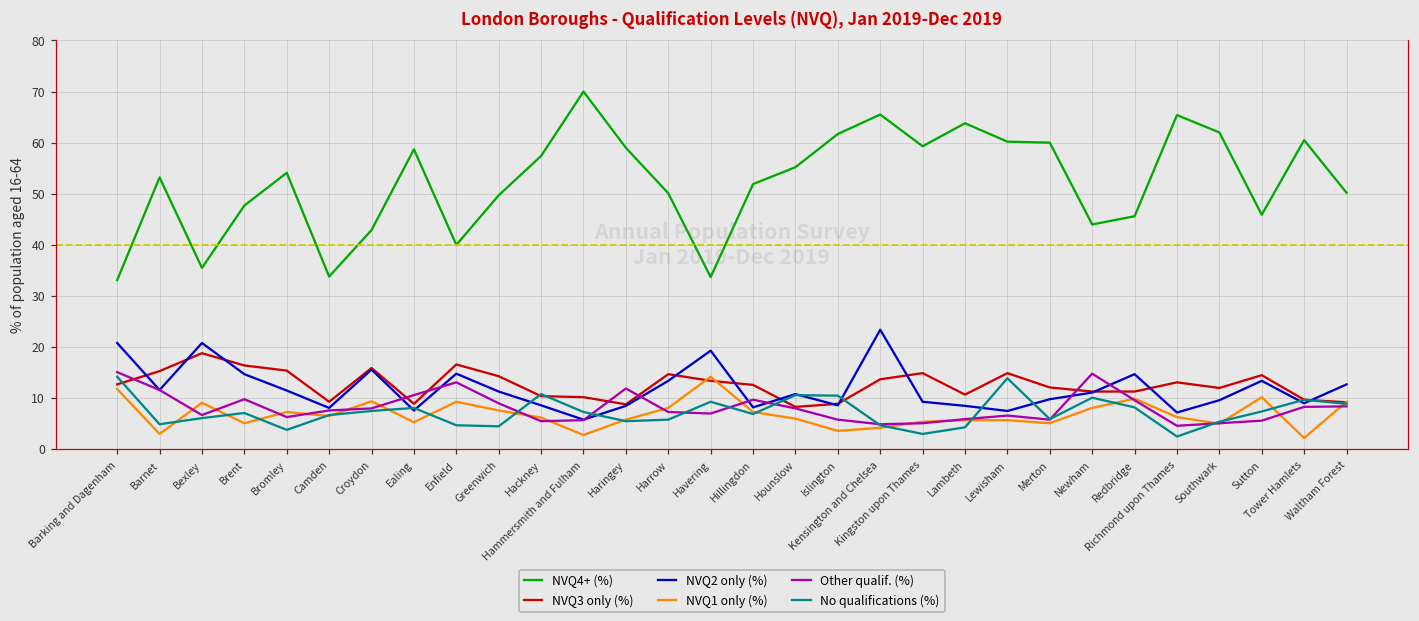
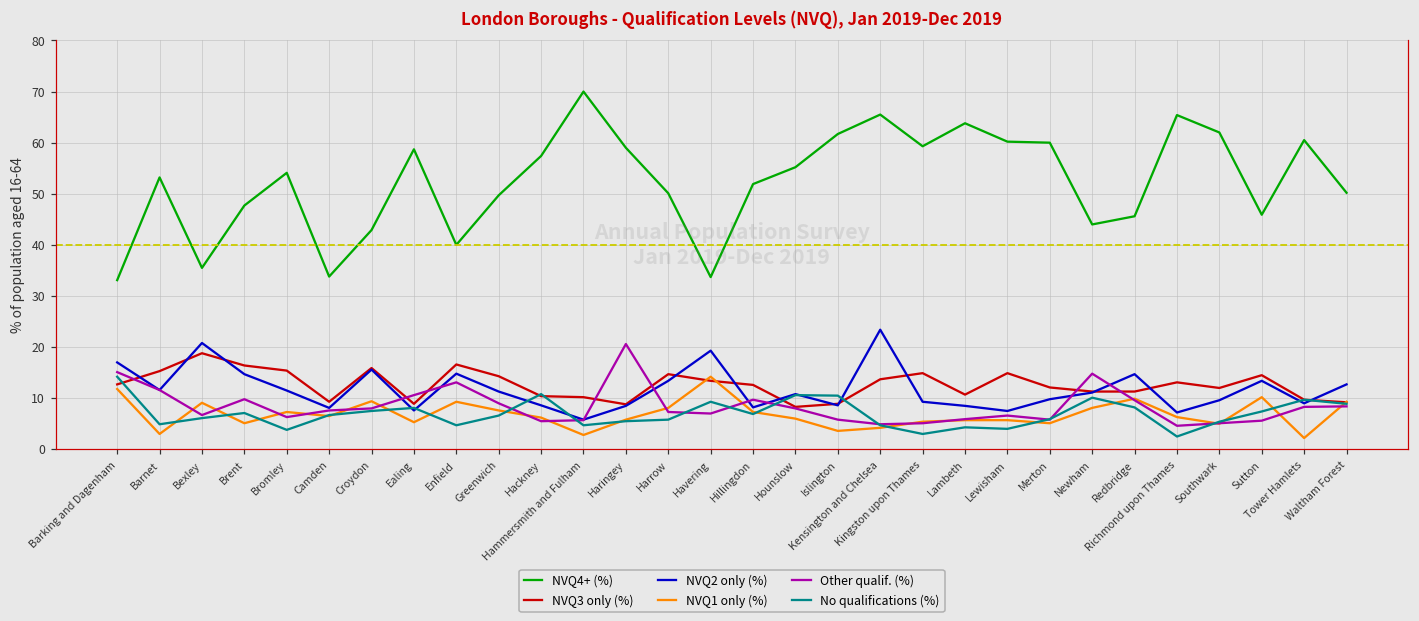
  {
    "NVQ4+ (%)": {
      "Barking and Dagenham": 33,
      "Barnet": 53,
      "Bexley": 36,
      "Brent": 48,
      "Bromley": 54,
      "Camden": 34,
      "Croydon": 43,
      "Ealing": 59,
      "Enfield": 40,
      "Greenwich": 50,
      "Hackney": 57,
      "Hammersmith and Fulham": 70,
      "Haringey": 59,
      "Harrow": 50,
      "Hillingdon": 52,
      "Hounslow": 55,
      "Islington": 62,
      "Kensington and Chelsea": 66,
      "Kingston upon Thames": 59,
      "Lambeth": 64,
      "Lewisham": 60,
      "Merton": 60,
      "Newham": 44,
      "Redbridge": 46,
      "Richmond upon Thames": 65,
      "Southwark": 62,
      "Sutton": 46,
      "Tower Hamlets": 61,
      "Waltham Forest": 50
    },
    "NVQ3 only (%)": {
      "Barking and Dagenham": 13,
      "Barnet": 15,
      "Bexley": 19,
      "Brent": 16,
      "Bromley": 15,
      "Camden": 9,
      "Ealing": 9,
      "Enfield": 17,
      "Greenwich": 14,
      "Hammersmith and Fulham": 10,
      "Harrow": 15,
      "Havering": 13,
      "Hillingdon": 13,
      "Kensington and Chelsea": 14,
      "Kingston upon Thames": 15,
      "Lambeth": 11,
      "Lewisham": 15,
      "Merton": 12,
      "Redbridge": 11,
      "Richmond upon Thames": 13,
      "Southwark": 12,
      "Sutton": 15
    },
    "NVQ2 only (%)": {
-     "Barking and Dagenham": 21,
+     "Barking and Dagenham": 17,
      "Bexley": 21,
      "Brent": 15,
      "Bromley": 12,
      "Enfield": 15,
      "Greenwich": 11,
      "Hackney": 9,
      "Harrow": 13,
      "Havering": 19,
      "Hillingdon": 8,
      "Kensington and Chelsea": 23,
      "Kingston upon Thames": 9,
      "Lambeth": 9,
      "Lewisham": 8,
      "Merton": 10,
      "Redbridge": 15,
      "Richmond upon Thames": 7,
      "Southwark": 10,
      "Sutton": 13,
      "Tower Hamlets": 9,
      "Waltham Forest": 13
    },
    "NVQ1 only (%)": {
      "Barking and Dagenham": 12,
      "Barnet": 3,
      "Bexley": 9,
      "Brent": 5,
      "Bromley": 7,
      "Croydon": 9,
      "Ealing": 5,
      "Enfield": 9,
      "Greenwich": 8,
      "Hackney": 6,
      "Hammersmith and Fulham": 3,
      "Harrow": 8,
      "Havering": 14,
      "Hounslow": 6,
      "Islington": 4,
      "Lewisham": 6,
      "Merton": 5,
      "Newham": 8,
      "Richmond upon Thames": 6,
      "Sutton": 10,
      "Tower Hamlets": 2
    },
    "Other qualif. (%)": {
      "Barking and Dagenham": 15,
      "Bexley": 7,
      "Brent": 10,
      "Bromley": 6,
      "Ealing": 11,
      "Enfield": 13,
      "Greenwich": 9,
      "Hackney": 6,
-     "Haringey": 12,
+     "Haringey": 21,
      "Harrow": 7,
      "Havering": 7,
      "Hillingdon": 10,
      "Islington": 6,
      "Lewisham": 7,
      "Newham": 15,
      "Richmond upon Thames": 5,
      "Sutton": 6,
      "Tower Hamlets": 8
    },
    "No qualifications (%)": {
      "Barking and Dagenham": 14,
      "Barnet": 5,
      "Bexley": 6,
      "Brent": 7,
      "Bromley": 4,
      "Enfield": 5,
-     "Greenwich": 5,
-     "Hammersmith and Fulham": 7,
+     "Greenwich": 7,
+     "Hammersmith and Fulham": 5,
      "Harrow": 6,
      "Havering": 9,
      "Islington": 11,
      "Kingston upon Thames": 3,
      "Lambeth": 4,
-     "Lewisham": 14,
+     "Lewisham": 4,
      "Newham": 10,
      "Redbridge": 8,
      "Richmond upon Thames": 3,
      "Sutton": 7
    }
  }
